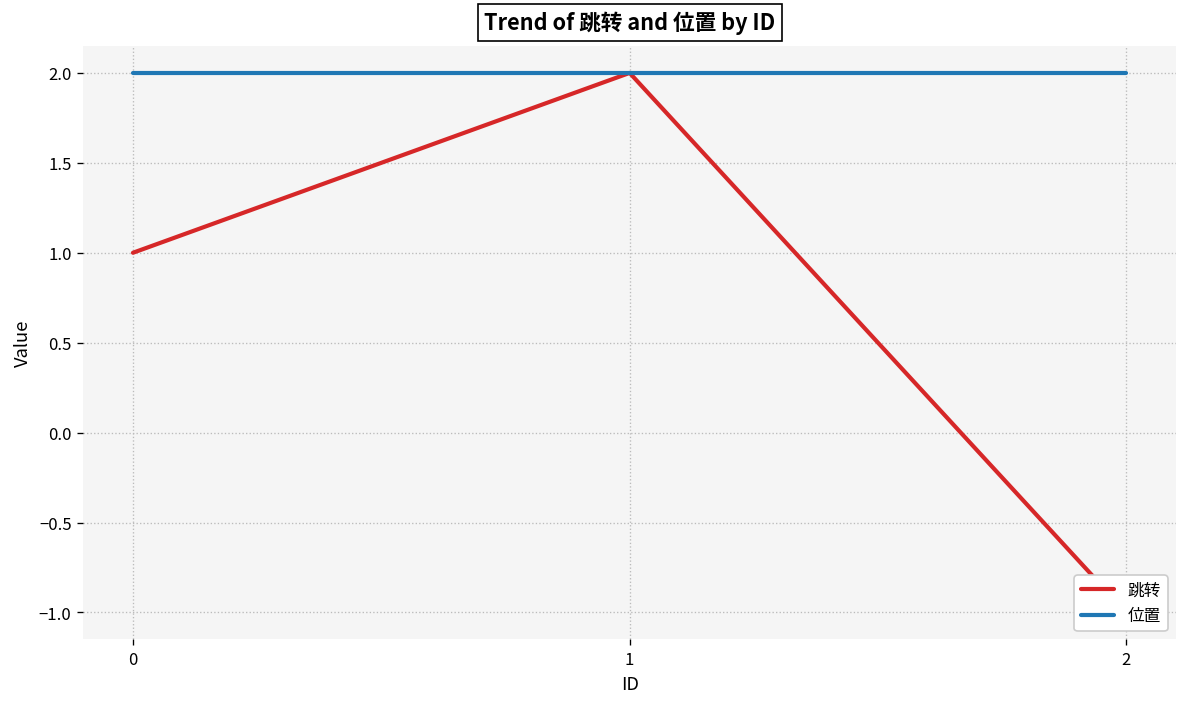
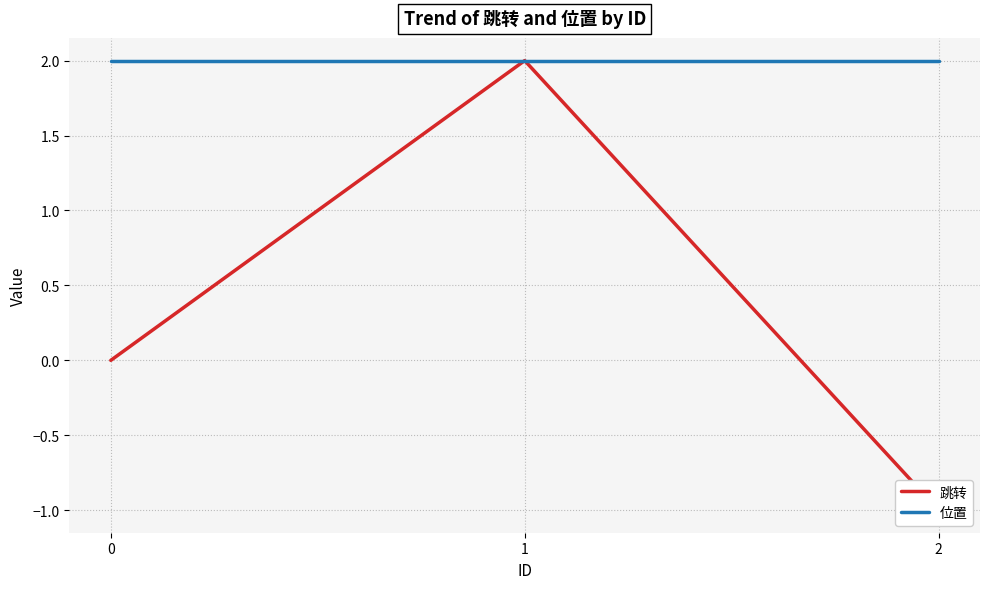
  {
    "跳转": {
-     "0": 1
+     "0": 0
    },
    "位置": {
      "0": 2,
      "2": 2
    }
  }
